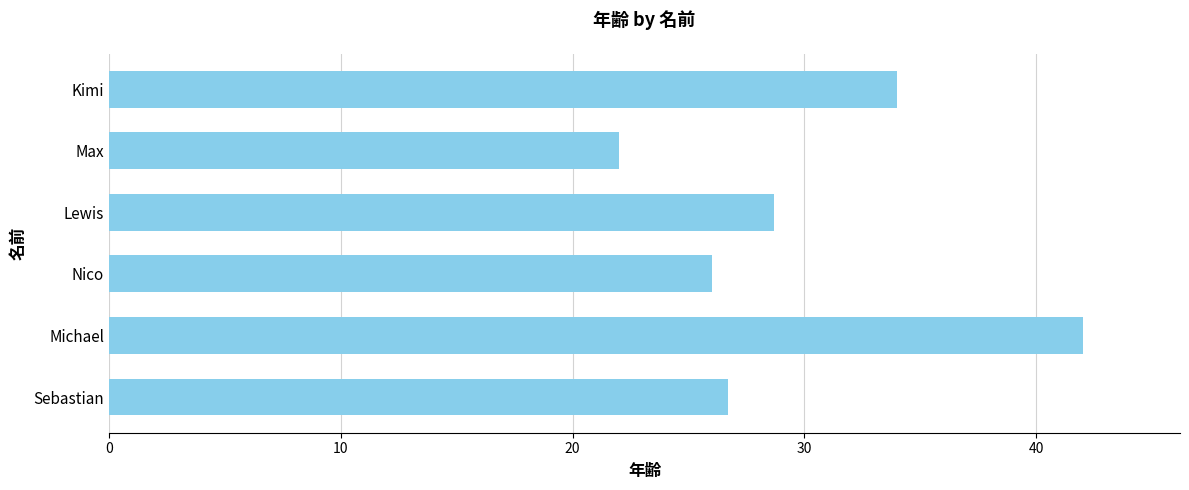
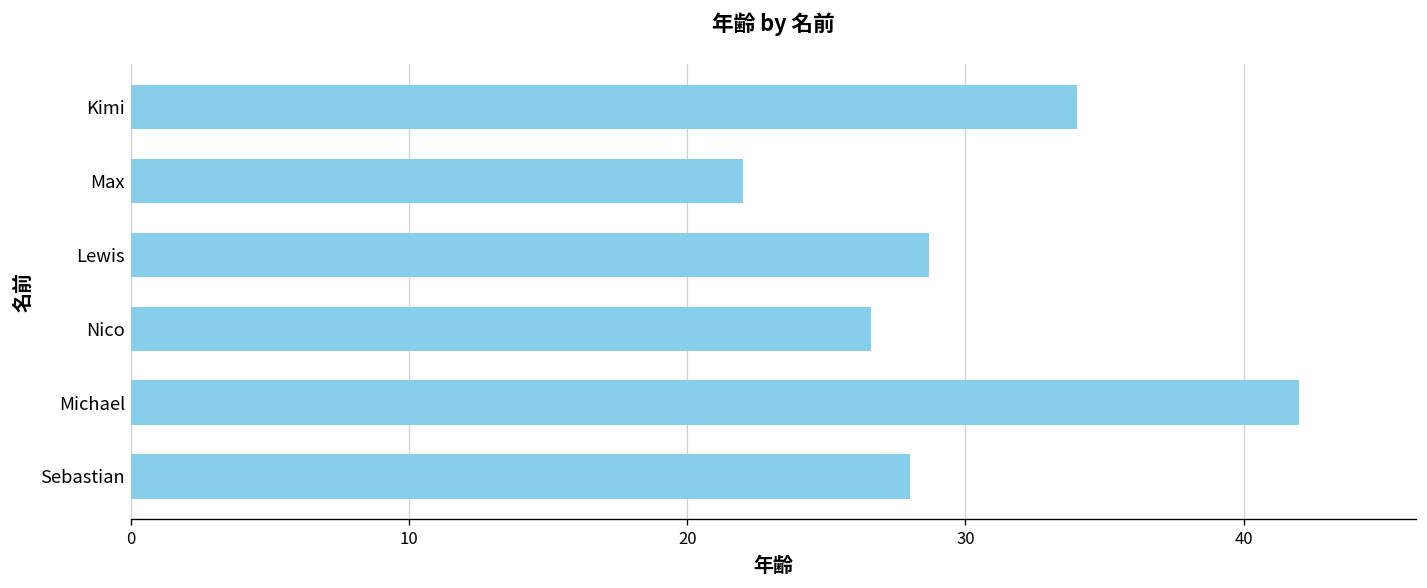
  {
    "Kimi": 34.0,
    "Max": 22.0,
    "Lewis": 28.7,
-   "Nico": 26.0,
+   "Nico": 26.6,
    "Michael": 42.0,
-   "Sebastian": 26.7
+   "Sebastian": 28.0
  }
